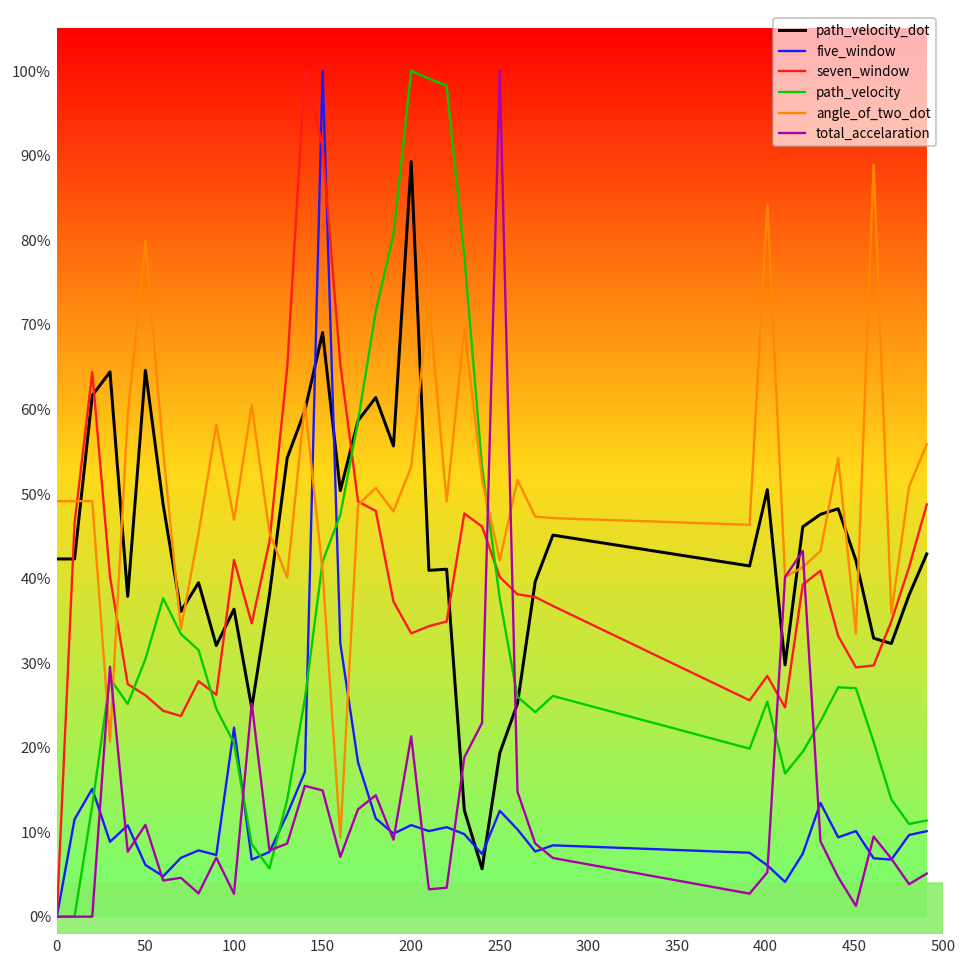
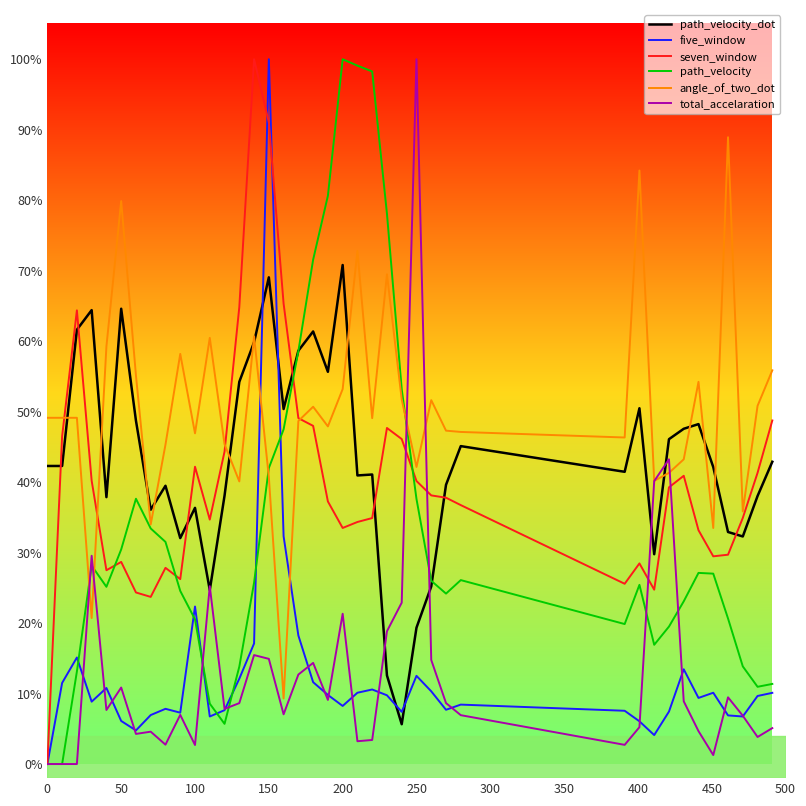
  {
    "path_velocity_dot": {
      "0": "42%",
      "50": "65%",
      "100": "36%",
      "150": "69%",
-     "200": "89%",
+     "200": "71%",
      "250": "19%"
    },
    "five_window": {
      "50": "6%",
      "100": "22%",
      "150": "100%",
-     "200": "11%",
+     "200": "8%",
      "250": "13%"
    },
    "seven_window": {
-     "50": "26%",
+     "50": "29%",
      "100": "42%",
      "150": "91%",
      "200": "33%",
      "250": "40%"
    },
    "path_velocity": {
      "50": "30%",
      "100": "21%",
      "150": "42%",
      "200": "100%",
      "250": "38%"
    },
    "angle_of_two_dot": {
      "0": "49%",
      "50": "80%",
      "100": "47%",
      "150": "41%",
      "200": "53%",
      "250": "42%"
    },
    "total_accelaration": {
      "50": "11%",
      "150": "15%",
      "200": "21%",
      "250": "100%"
    }
  }
